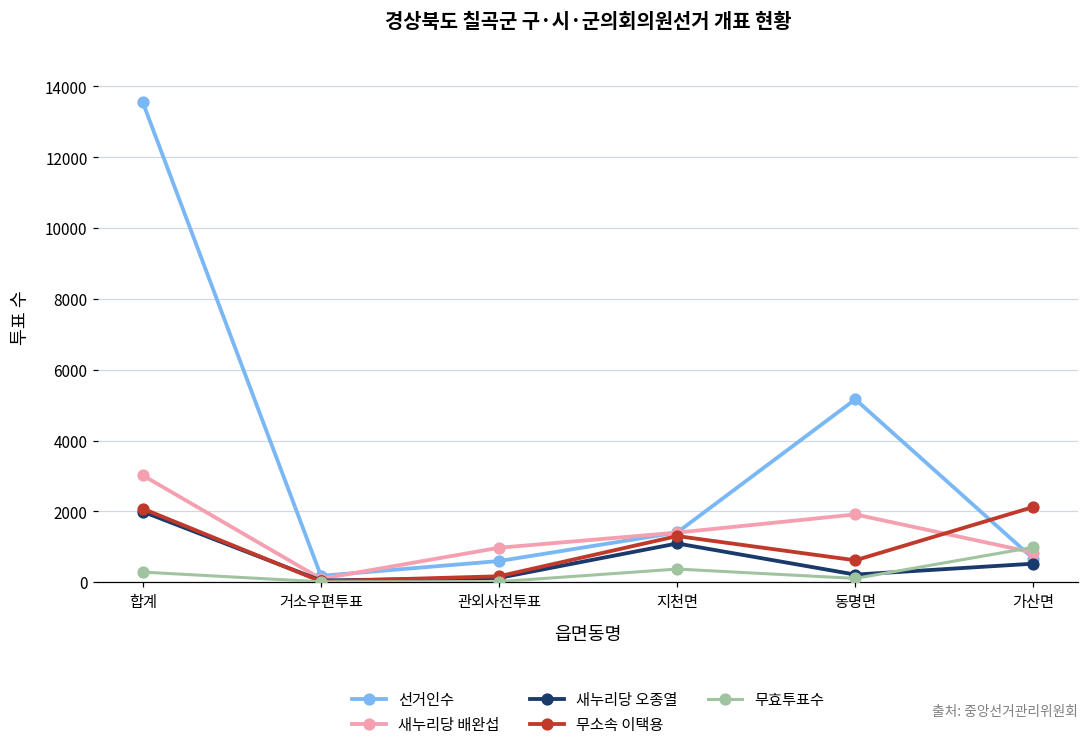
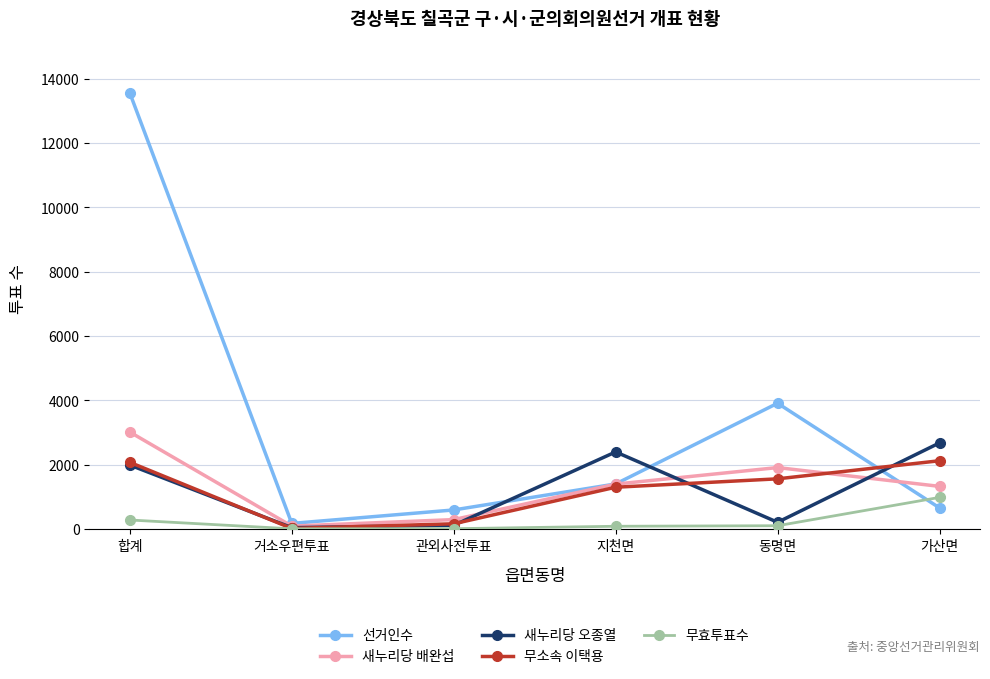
  {
    "선거인수": {
      "합계": 13500,
      "거소우편투표": 200,
      "관외사전투표": 600,
-     "동명면": 5200,
+     "동명면": 3900,
      "가산면": 700
    },
    "새누리당 배완섭": {
      "합계": 3000,
-     "관외사전투표": 1000,
+     "관외사전투표": 300,
      "동명면": 1900,
-     "가산면": 800
+     "가산면": 1300
    },
    "새누리당 오종열": {
      "합계": 2000,
-     "지천면": 1100,
+     "지천면": 2400,
      "동명면": 200,
-     "가산면": 500
+     "가산면": 2700
    },
    "무소속 이택용": {
      "합계": 2100,
      "지천면": 1300,
-     "동명면": 600,
+     "동명면": 1600,
      "가산면": 2100
    },
    "무효투표수": {
      "합계": 300,
      "관외사전투표": 0,
-     "지천면": 400,
+     "지천면": 100,
      "동명면": 100,
      "가산면": 1000
    }
  }
